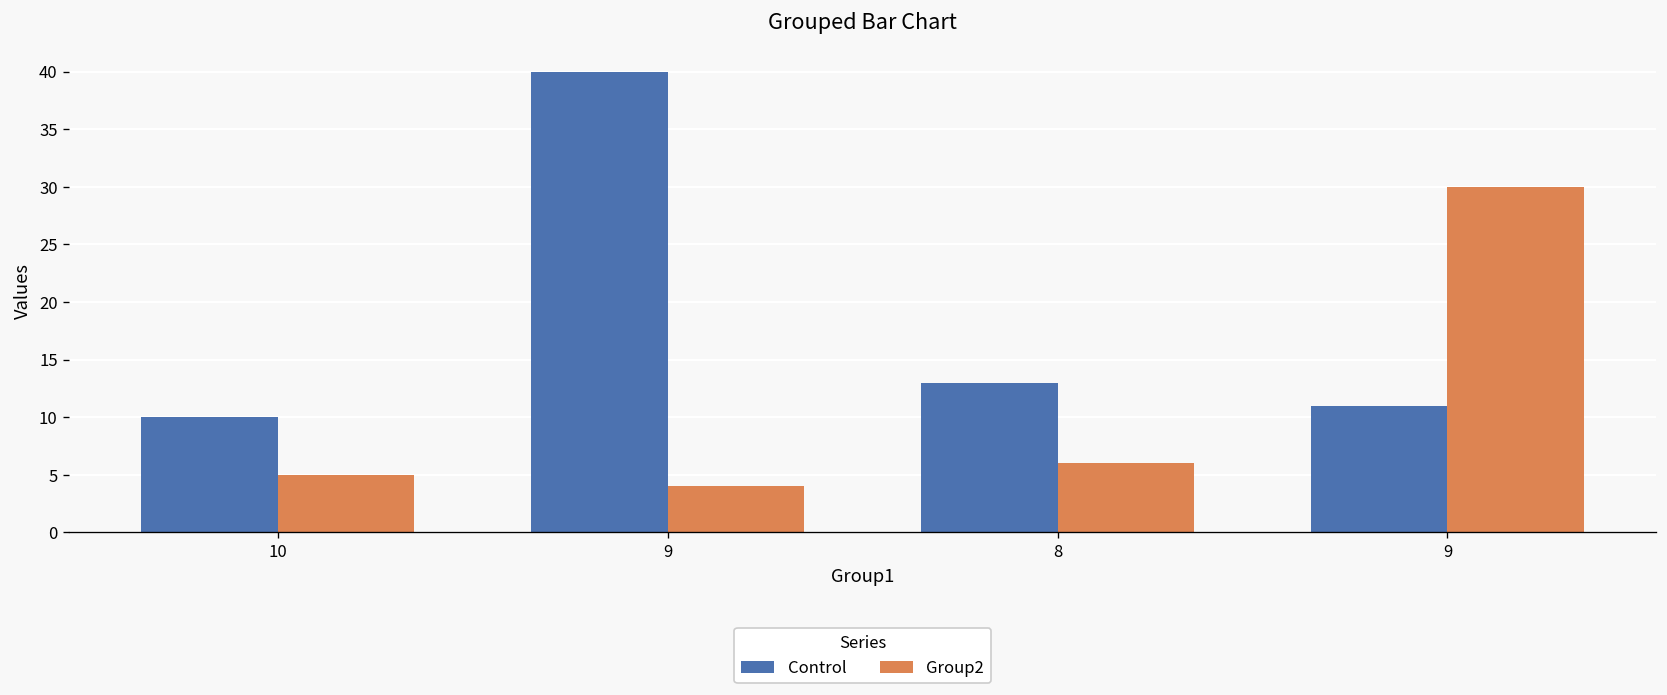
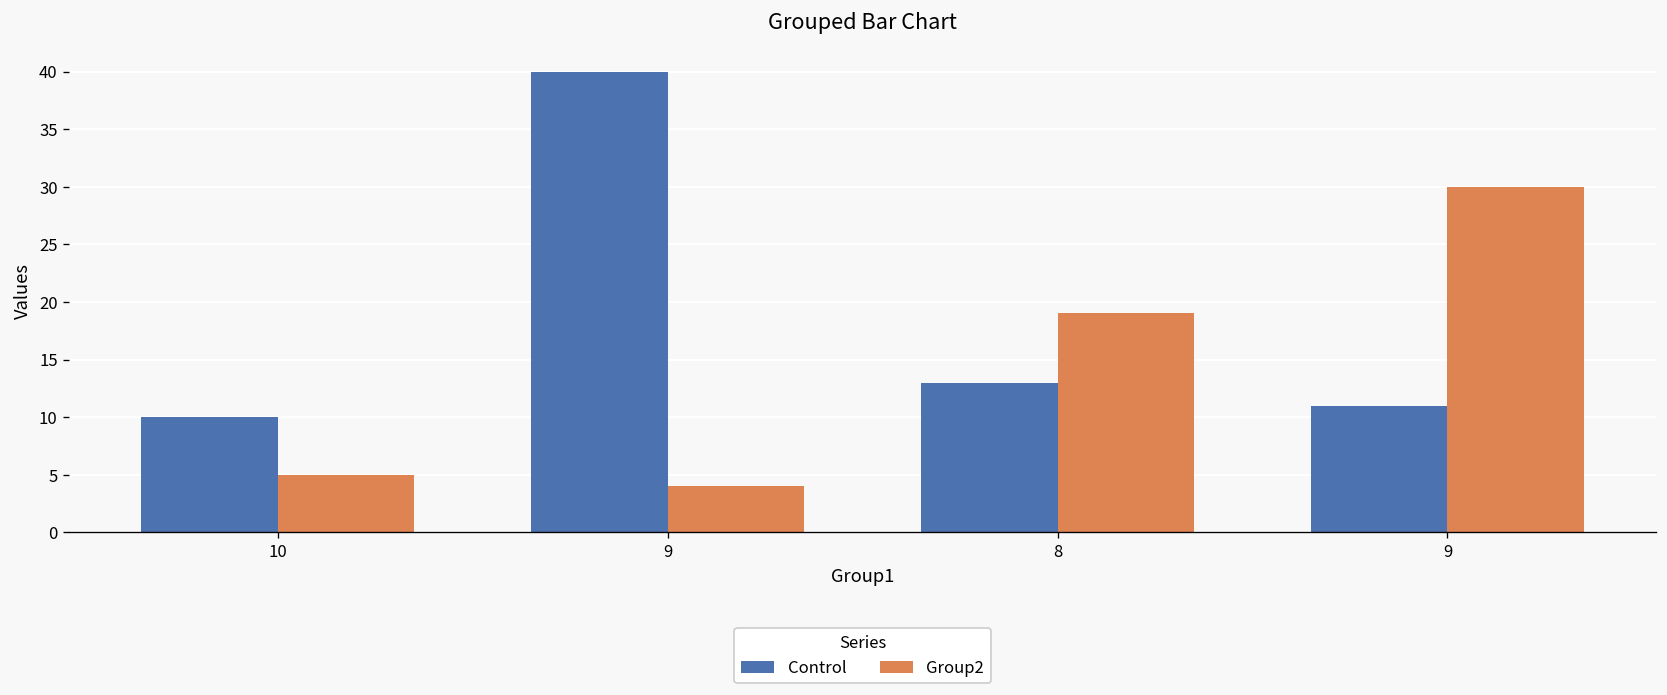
  {
    "Control": {
      "10": 10,
      "8": 13
    },
    "Group2": {
      "10": 5,
-     "8": 6
+     "8": 19
    }
  }
